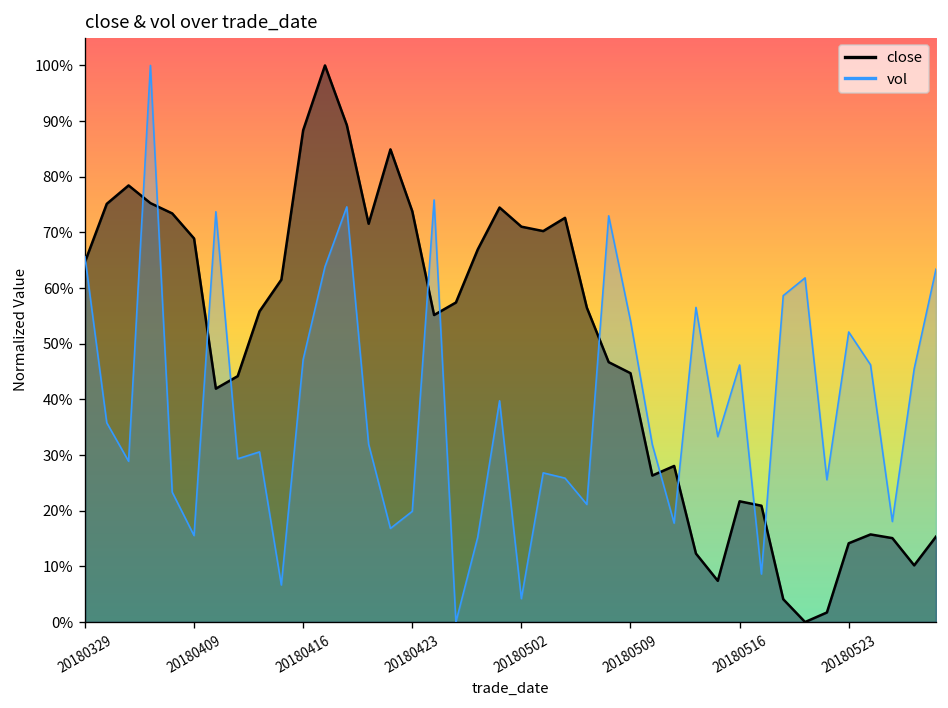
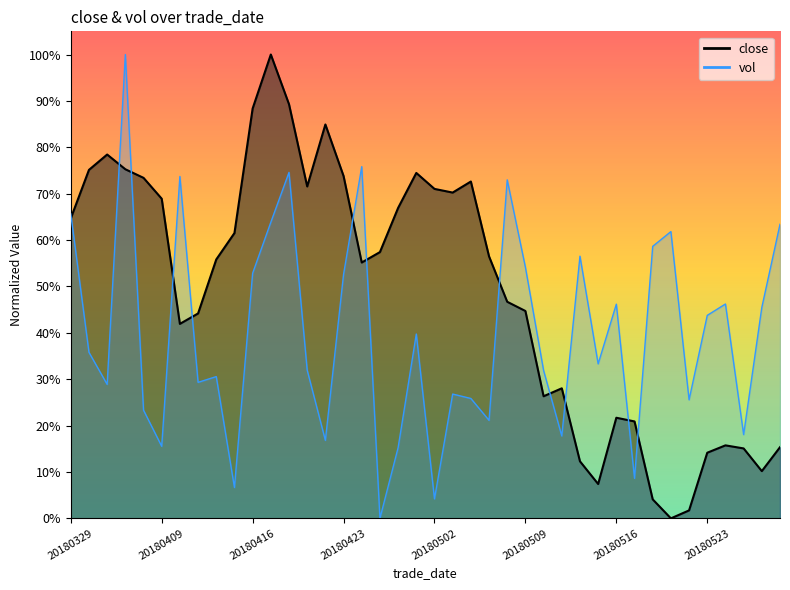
  {
    "vol": {
      "20180329": "66%",
      "20180409": "16%",
-     "20180416": "47%",
-     "20180423": "20%",
+     "20180416": "53%",
+     "20180423": "53%",
      "20180502": "4%",
      "20180509": "54%",
      "20180516": "46%",
-     "20180523": "52%"
+     "20180523": "44%"
    }
  }
